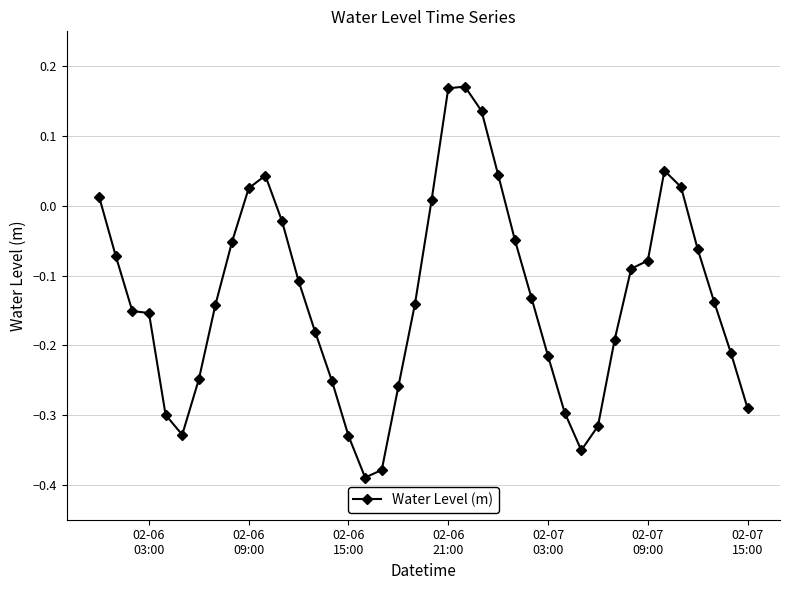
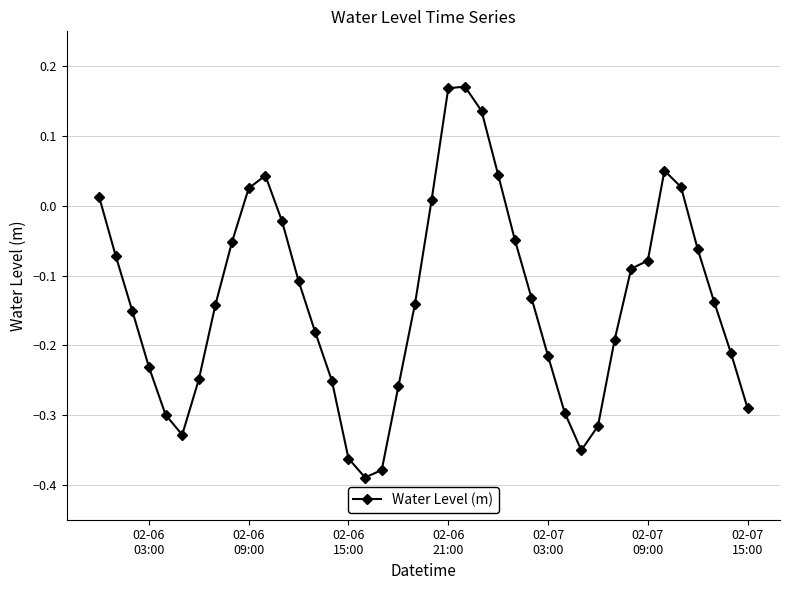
  {
-   "02-06 03:00": -0.15,
+   "02-06 03:00": -0.23,
    "02-06 09:00": 0.03,
-   "02-06 15:00": -0.33,
+   "02-06 15:00": -0.36,
    "02-06 21:00": 0.17,
    "02-07 03:00": -0.22,
    "02-07 09:00": -0.08,
    "02-07 15:00": -0.29
  }
